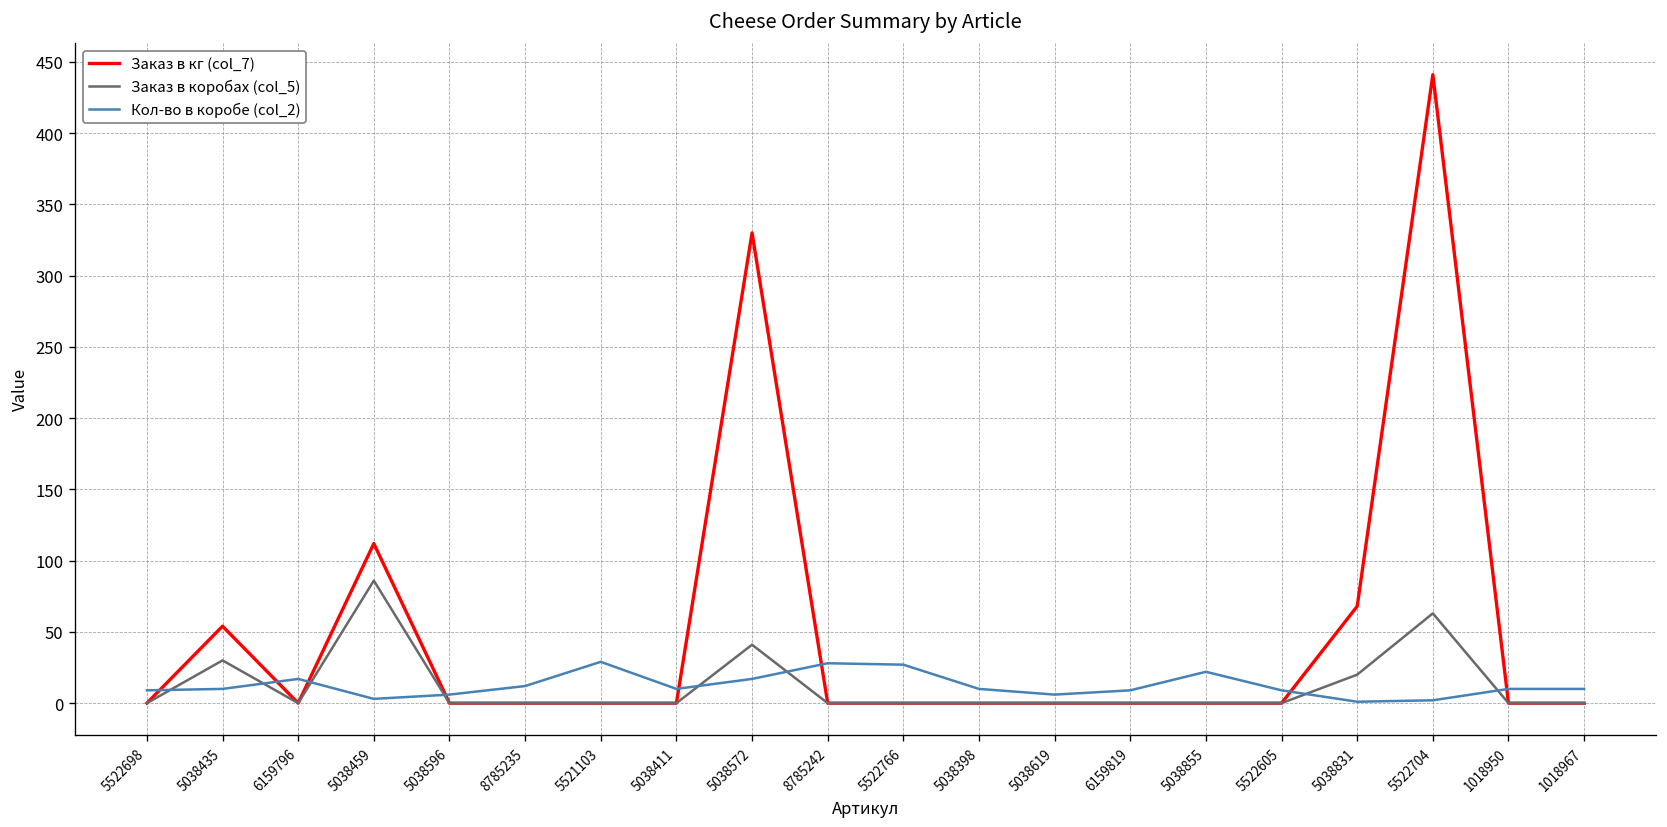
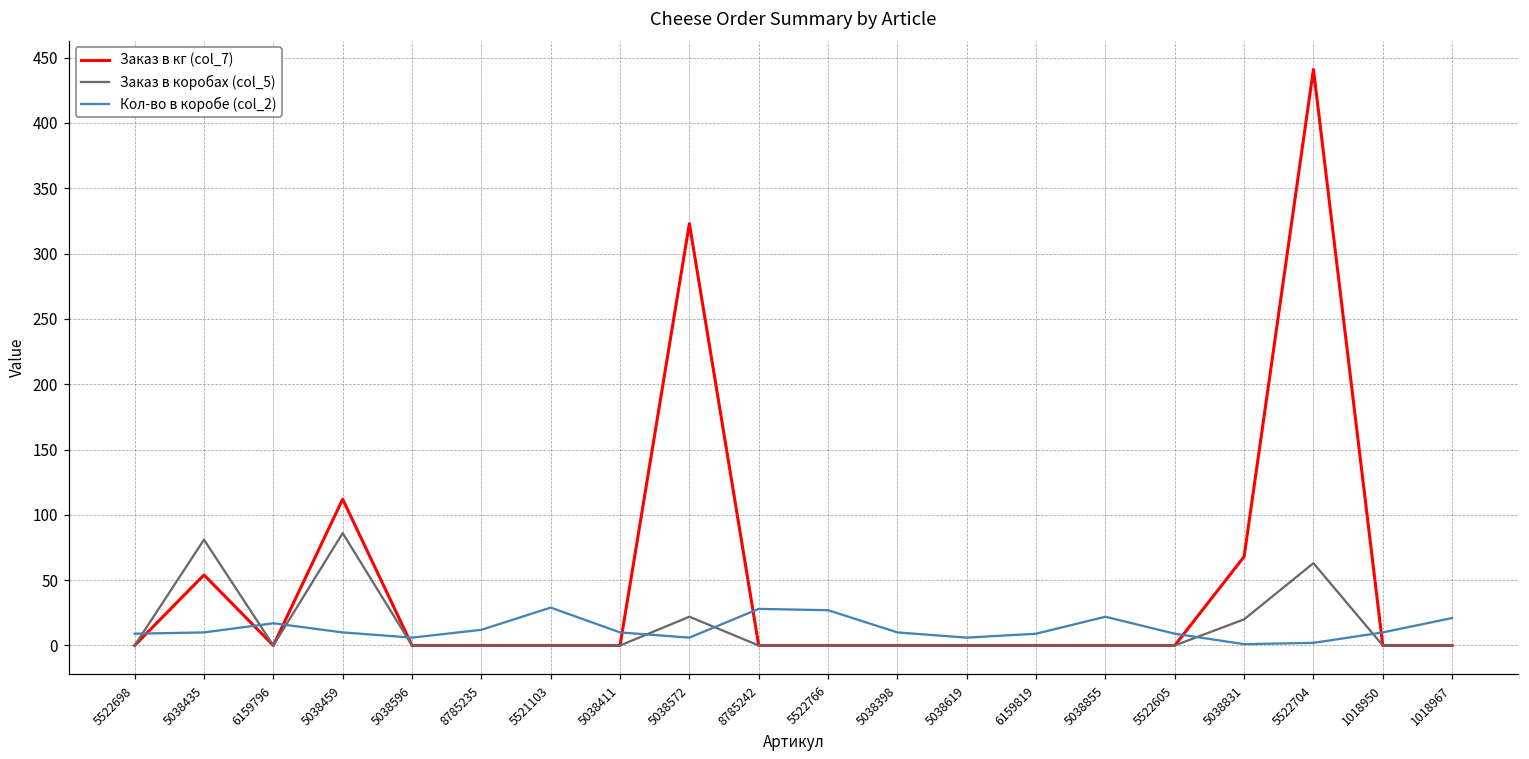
  {
    "Заказ в кг (col_7)": {
      "5038435": 54,
      "5038459": 112,
-     "5038572": 330,
+     "5038572": 323,
      "5038831": 68,
      "5522704": 441
    },
    "Заказ в коробах (col_5)": {
-     "5038435": 30,
+     "5038435": 81,
      "5038459": 86,
-     "5038572": 41,
+     "5038572": 22,
      "5038831": 20,
      "5522704": 63
    },
    "Кол-во в коробе (col_2)": {
      "5522698": 9,
      "5038435": 10,
      "6159796": 17,
-     "5038459": 3,
+     "5038459": 10,
      "5038596": 6,
      "8785235": 12,
      "5521103": 29,
      "5038411": 10,
-     "5038572": 17,
+     "5038572": 6,
      "8785242": 28,
      "5522766": 27,
      "5038398": 10,
      "5038619": 6,
      "6159819": 9,
      "5038855": 22,
      "5522605": 9,
      "5038831": 1,
      "5522704": 2,
      "1018950": 10,
-     "1018967": 10
+     "1018967": 21
    }
  }
